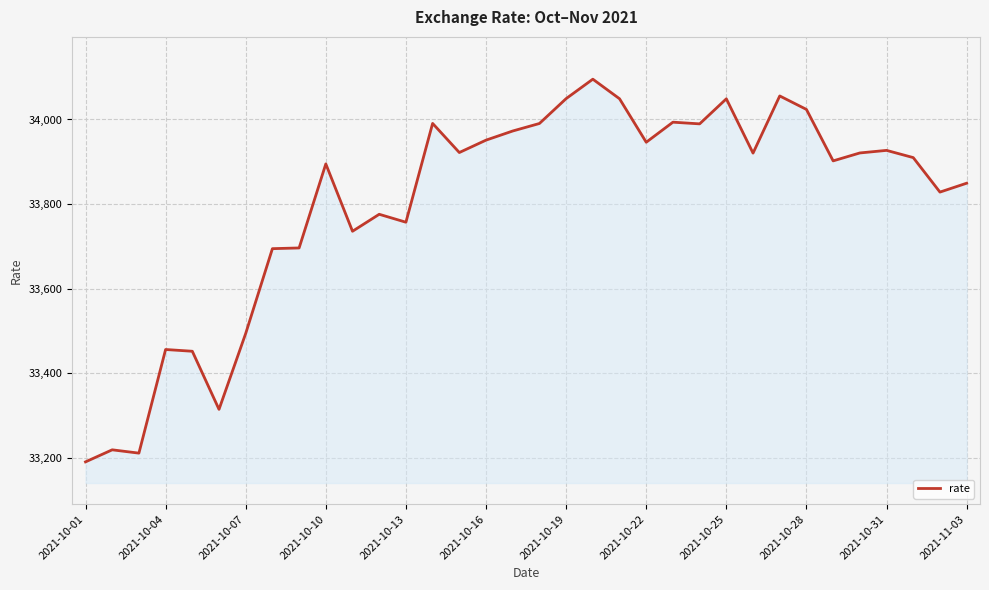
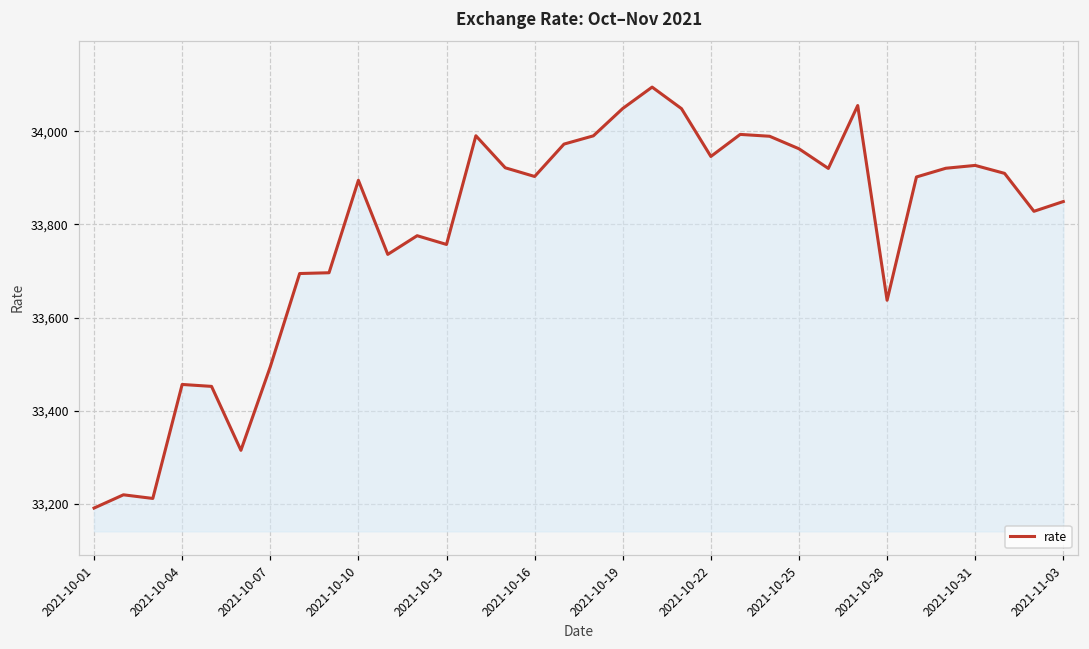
  {
    "2021-10-01": "33,190",
    "2021-10-04": "33,460",
    "2021-10-07": "33,490",
    "2021-10-10": "33,890",
    "2021-10-13": "33,760",
-   "2021-10-16": "33,950",
+   "2021-10-16": "33,900",
    "2021-10-19": "34,050",
    "2021-10-22": "33,950",
-   "2021-10-25": "34,050",
-   "2021-10-28": "34,020",
+   "2021-10-25": "33,960",
+   "2021-10-28": "33,640",
    "2021-10-31": "33,930",
    "2021-11-03": "33,850"
  }
